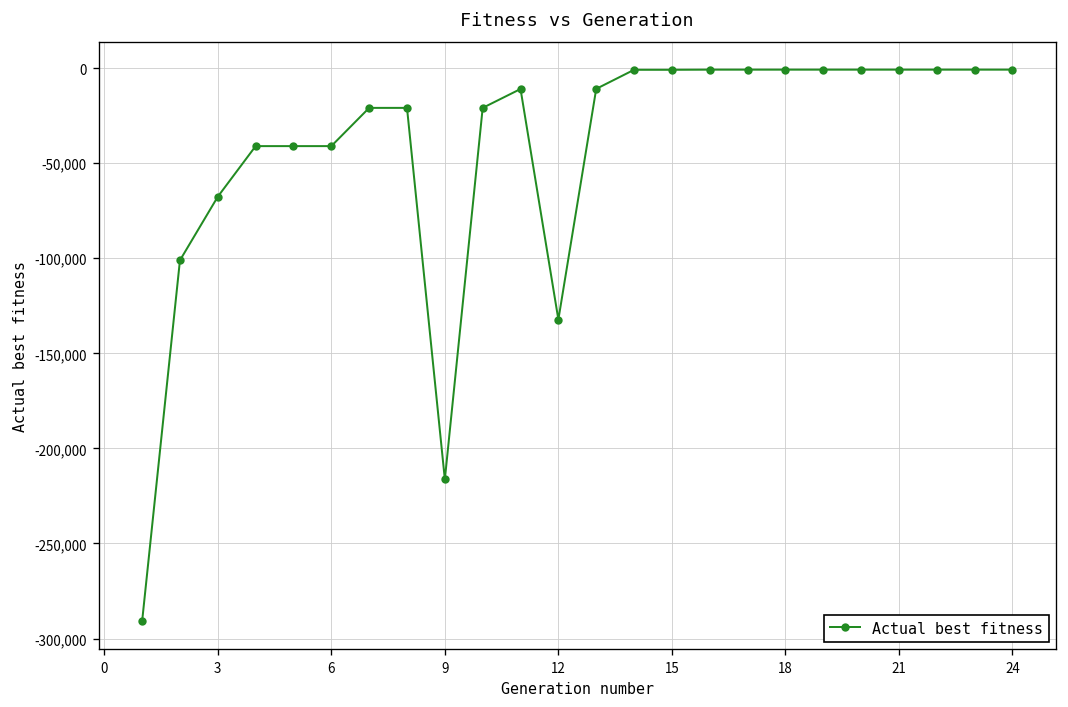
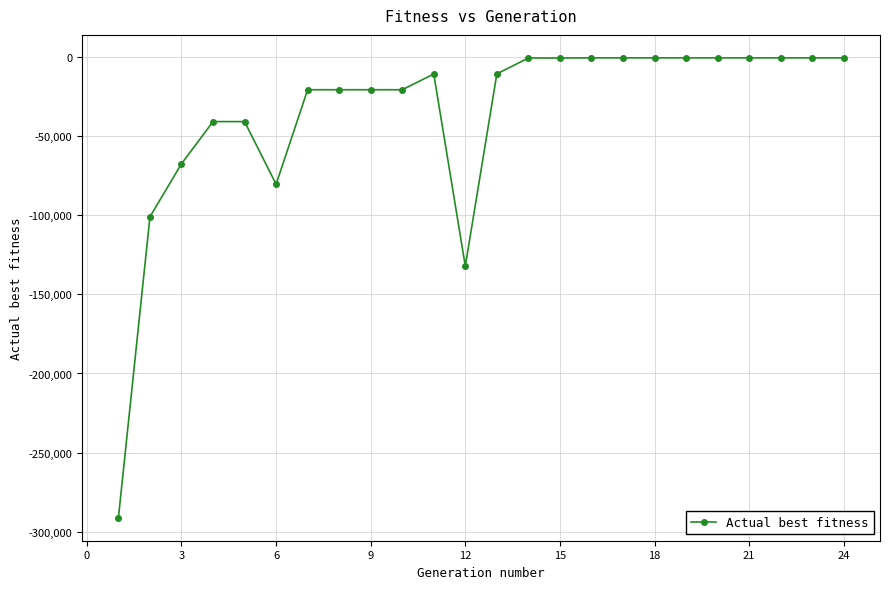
  {
    "3": "-68,000",
-   "6": "-41,000",
-   "9": "-216,000",
+   "6": "-81,000",
+   "9": "-21,000",
    "12": "-132,000",
    "15": "-1,000",
    "18": "-1,000",
    "21": "-1,000",
    "24": "-1,000"
  }
